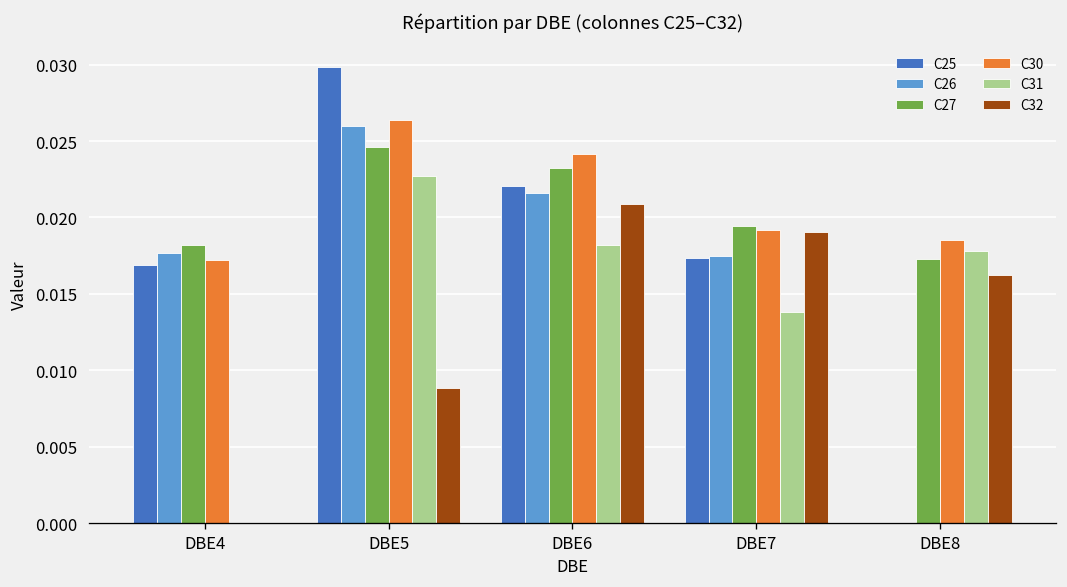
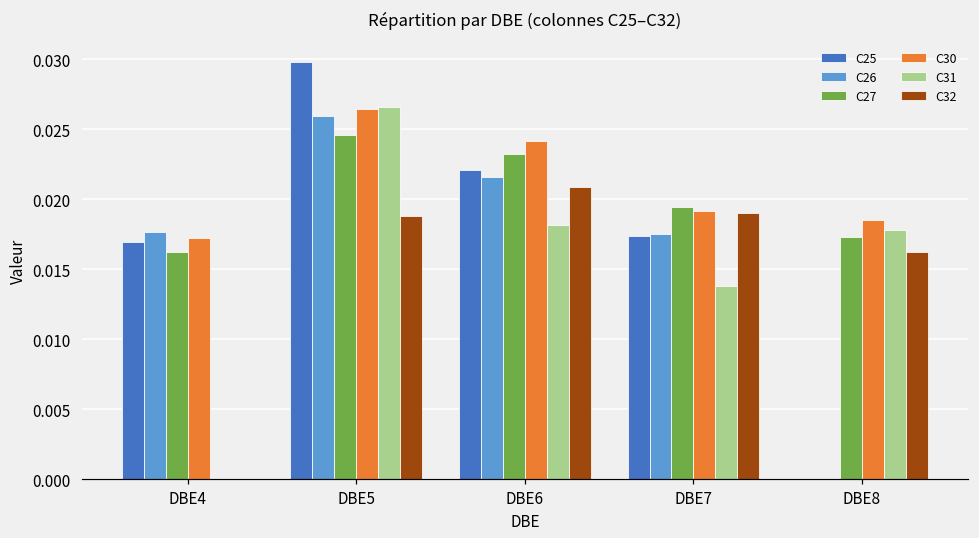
  {
    "C27": {
-     "DBE4": 0.0182,
+     "DBE4": 0.0162,
      "DBE5": 0.0246,
      "DBE6": 0.0232,
      "DBE7": 0.0194,
      "DBE8": 0.0173
    },
    "C30": {
      "DBE4": 0.0172,
      "DBE5": 0.0264,
      "DBE6": 0.0242,
      "DBE7": 0.0192,
      "DBE8": 0.0185
    },
    "C31": {
      "DBE4": 0.0000,
-     "DBE5": 0.0227,
+     "DBE5": 0.0266,
      "DBE6": 0.0182,
      "DBE7": 0.0138,
      "DBE8": 0.0178
    },
    "C32": {
      "DBE4": 0.0000,
-     "DBE5": 0.0089,
+     "DBE5": 0.0188,
      "DBE6": 0.0209,
      "DBE7": 0.0191,
      "DBE8": 0.0162
    }
  }
